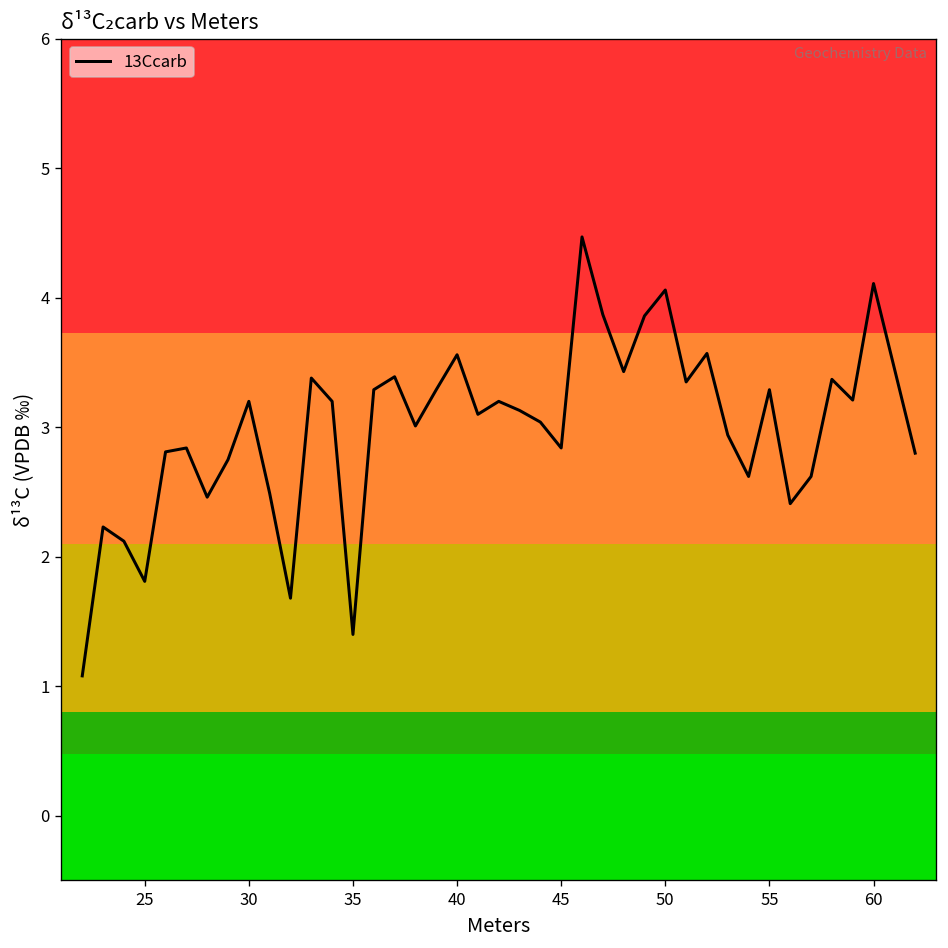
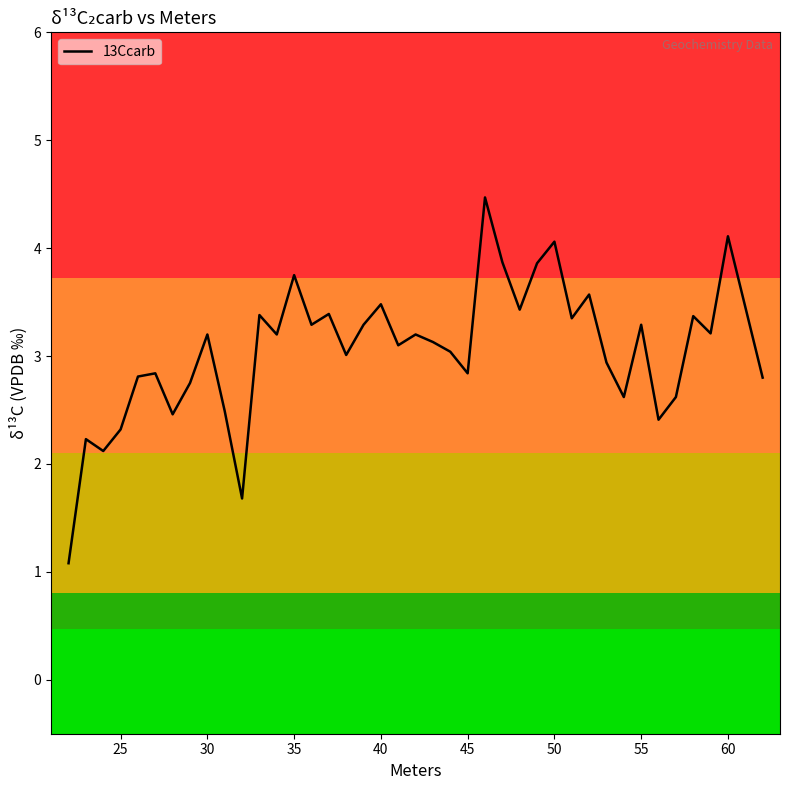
  {
-   "25": 1.81,
+   "25": 2.32,
    "30": 3.20,
-   "35": 1.40,
-   "40": 3.56,
+   "35": 3.75,
+   "40": 3.48,
    "45": 2.84,
    "50": 4.06,
    "55": 3.29,
    "60": 4.11
  }
